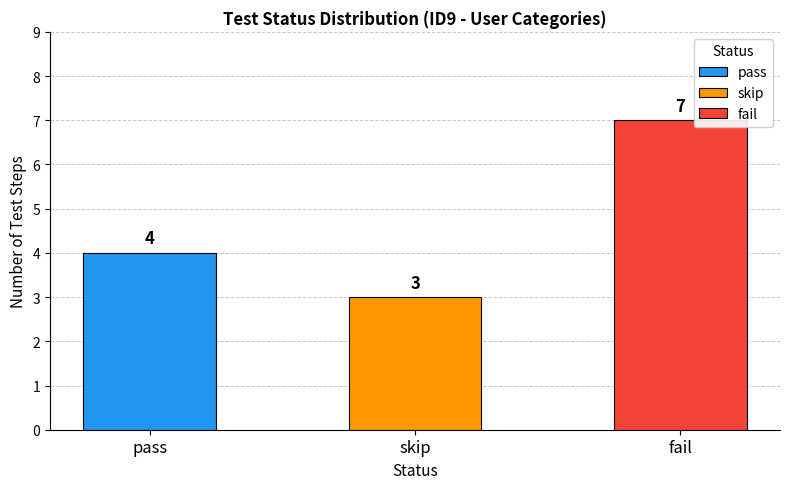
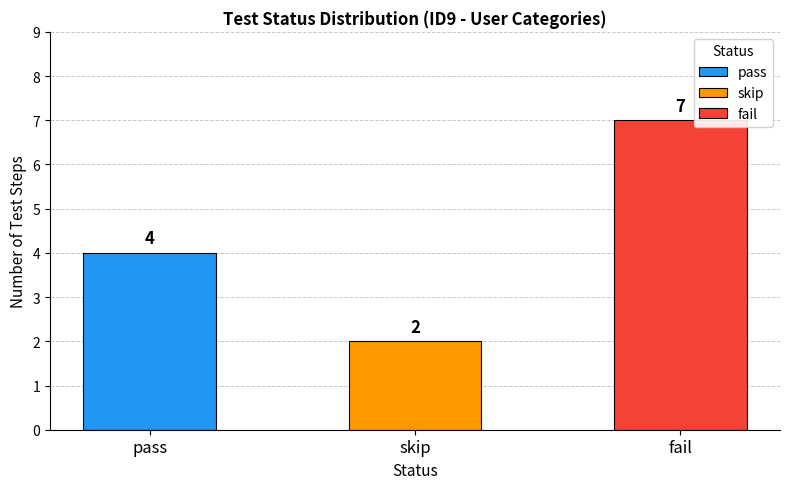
  {
    "pass": 4,
-   "skip": 3,
+   "skip": 2,
    "fail": 7
  }
